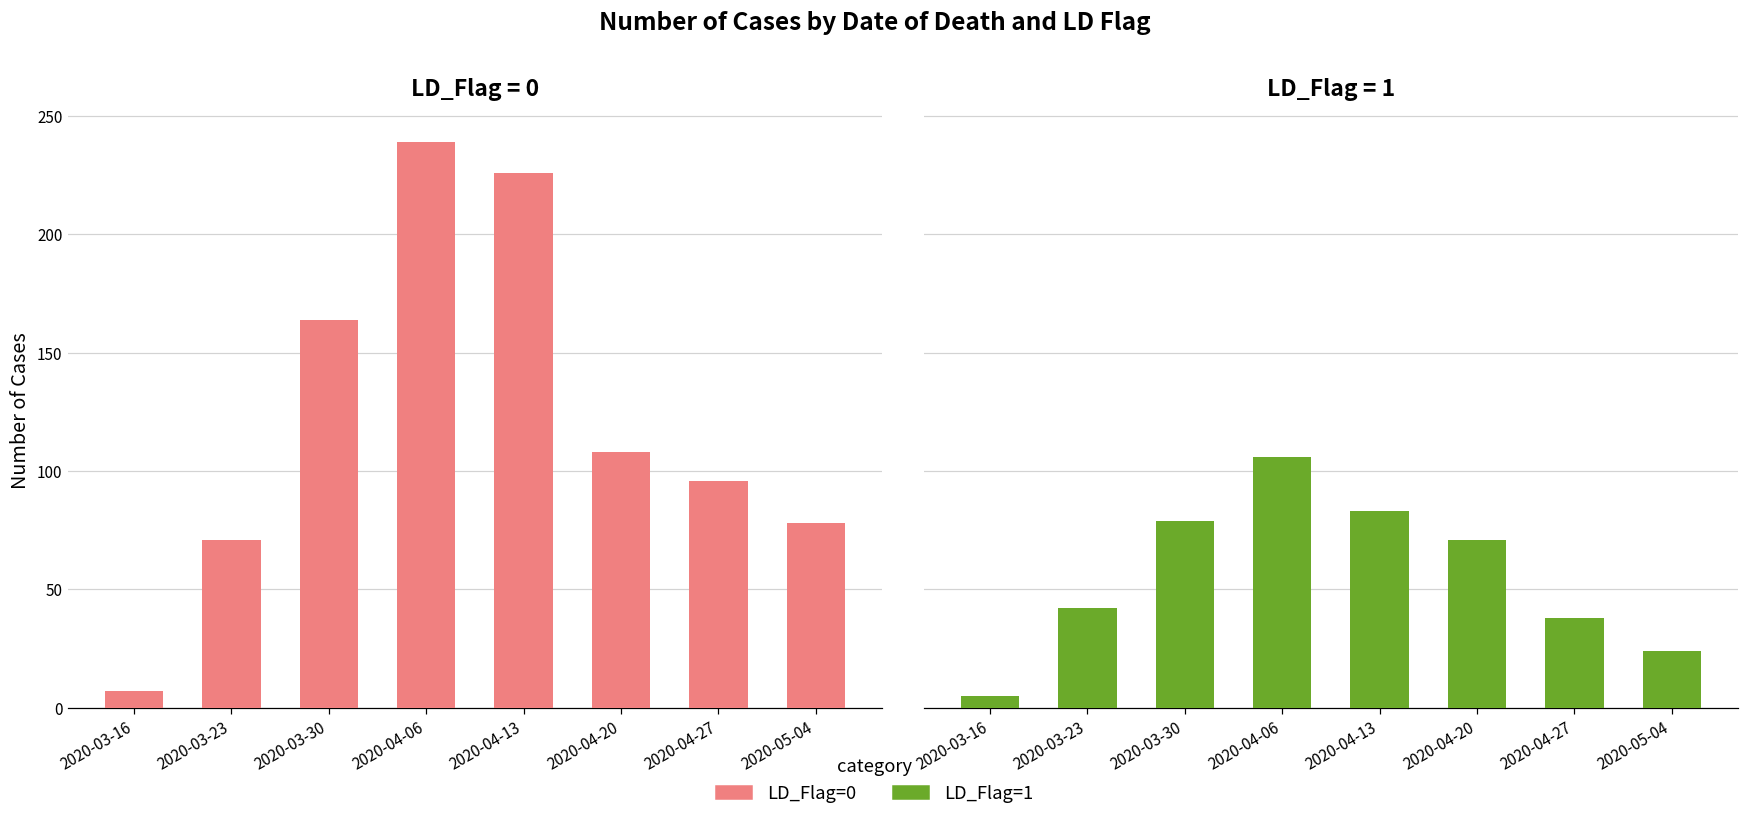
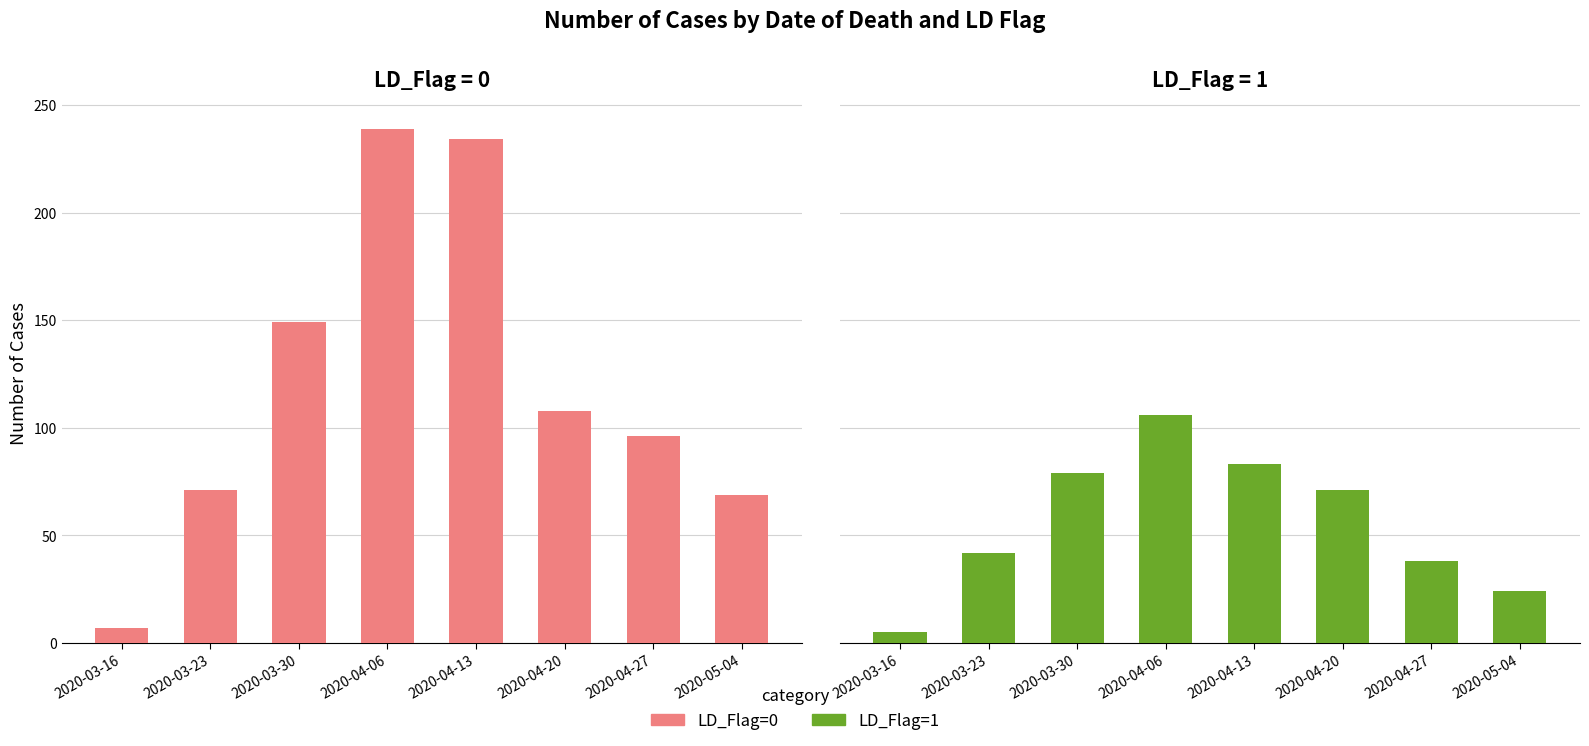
  {
    "LD_Flag = 0": {
      "2020-03-16": 7,
      "2020-03-23": 71,
-     "2020-03-30": 164,
+     "2020-03-30": 149,
      "2020-04-06": 239,
-     "2020-04-13": 226,
+     "2020-04-13": 234,
      "2020-04-20": 108,
      "2020-04-27": 96,
-     "2020-05-04": 78
+     "2020-05-04": 69
    }
  }
